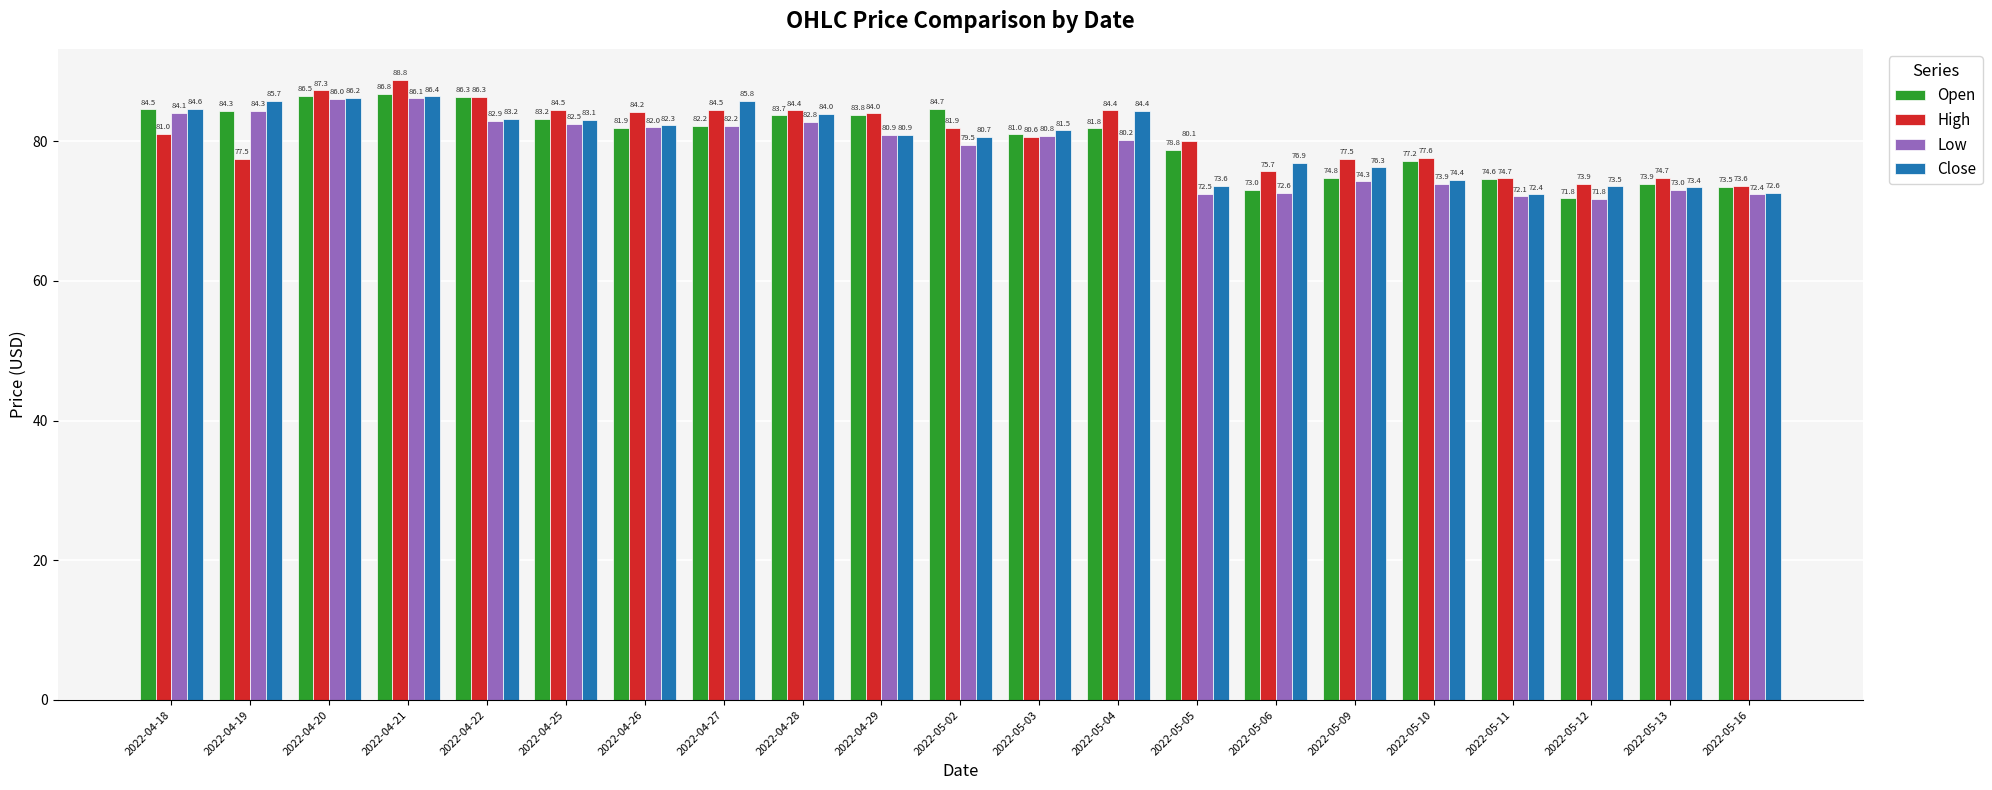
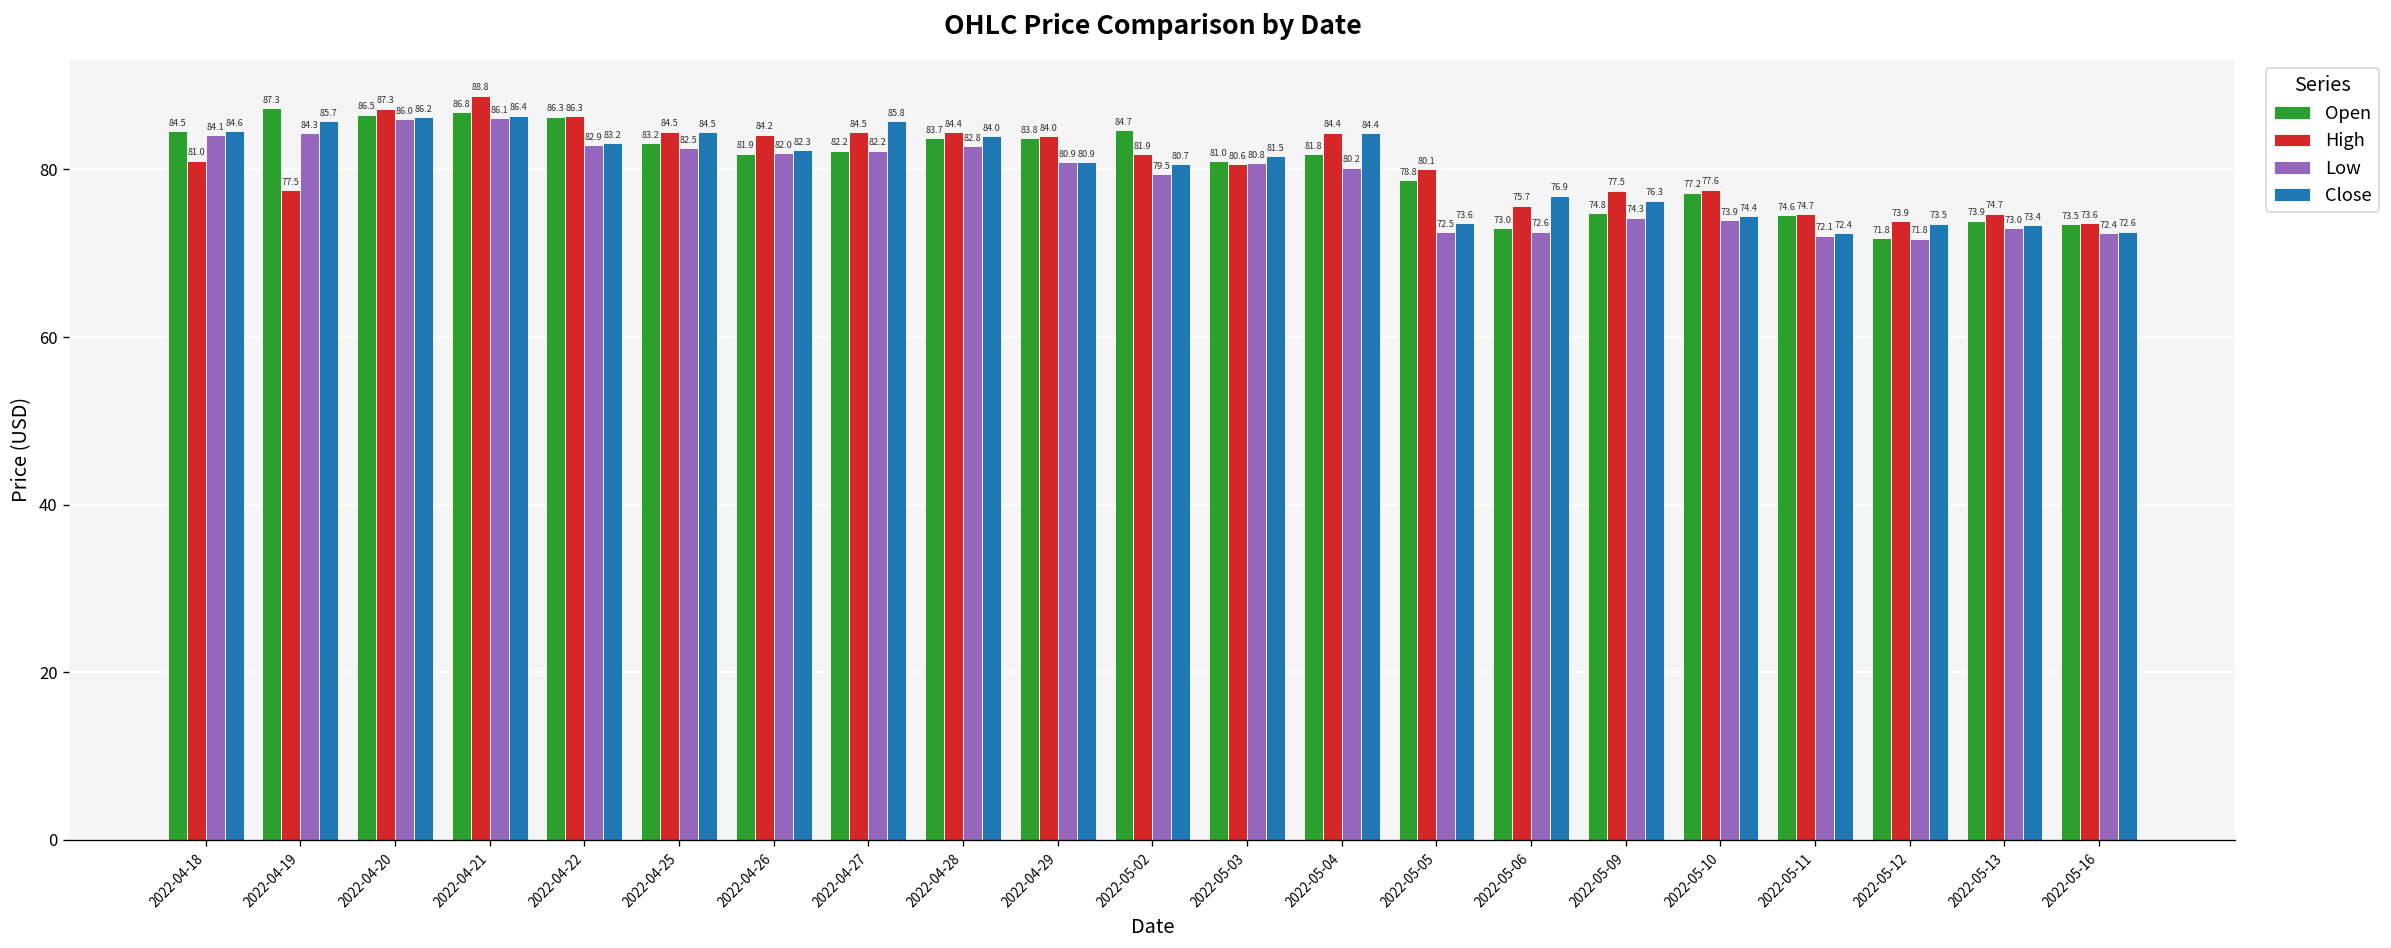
  {
    "Open": {
      "2022-04-18": 84.5,
-     "2022-04-19": 84.3,
+     "2022-04-19": 87.3,
      "2022-04-20": 86.5,
      "2022-04-21": 86.8,
      "2022-04-22": 86.3,
      "2022-04-25": 83.2,
      "2022-04-26": 81.9,
      "2022-04-27": 82.2,
      "2022-04-28": 83.7,
      "2022-04-29": 83.8,
      "2022-05-02": 84.7,
      "2022-05-03": 81.0,
      "2022-05-04": 81.8,
      "2022-05-05": 78.8,
      "2022-05-06": 73.0,
      "2022-05-09": 74.8,
      "2022-05-10": 77.2,
      "2022-05-11": 74.6,
      "2022-05-12": 71.8,
      "2022-05-13": 73.9,
      "2022-05-16": 73.5
    },
    "High": {
      "2022-04-18": 81.0,
      "2022-04-19": 77.5,
      "2022-04-20": 87.3,
      "2022-04-21": 88.8,
      "2022-04-22": 86.3,
      "2022-04-25": 84.5,
      "2022-04-26": 84.2,
      "2022-04-27": 84.5,
      "2022-04-28": 84.4,
      "2022-04-29": 84.0,
      "2022-05-02": 81.9,
      "2022-05-03": 80.6,
      "2022-05-04": 84.4,
      "2022-05-05": 80.1,
      "2022-05-06": 75.7,
      "2022-05-09": 77.5,
      "2022-05-10": 77.6,
      "2022-05-11": 74.7,
      "2022-05-12": 73.9,
      "2022-05-13": 74.7,
      "2022-05-16": 73.6
    },
    "Low": {
      "2022-04-18": 84.1,
      "2022-04-19": 84.3,
      "2022-04-20": 86.0,
      "2022-04-21": 86.1,
      "2022-04-22": 82.9,
      "2022-04-25": 82.5,
      "2022-04-26": 82.0,
      "2022-04-27": 82.2,
      "2022-04-28": 82.8,
      "2022-04-29": 80.9,
      "2022-05-02": 79.5,
      "2022-05-03": 80.8,
      "2022-05-04": 80.2,
      "2022-05-05": 72.5,
      "2022-05-06": 72.6,
      "2022-05-09": 74.3,
      "2022-05-10": 73.9,
      "2022-05-11": 72.1,
      "2022-05-12": 71.8,
      "2022-05-13": 73.0,
      "2022-05-16": 72.4
    },
    "Close": {
      "2022-04-18": 84.6,
      "2022-04-19": 85.7,
      "2022-04-20": 86.2,
      "2022-04-21": 86.4,
      "2022-04-22": 83.2,
-     "2022-04-25": 83.1,
+     "2022-04-25": 84.5,
      "2022-04-26": 82.3,
      "2022-04-27": 85.8,
      "2022-04-28": 84.0,
      "2022-04-29": 80.9,
      "2022-05-02": 80.7,
      "2022-05-03": 81.5,
      "2022-05-04": 84.4,
      "2022-05-05": 73.6,
      "2022-05-06": 76.9,
      "2022-05-09": 76.3,
      "2022-05-10": 74.4,
      "2022-05-11": 72.4,
      "2022-05-12": 73.5,
      "2022-05-13": 73.4,
      "2022-05-16": 72.6
    }
  }
